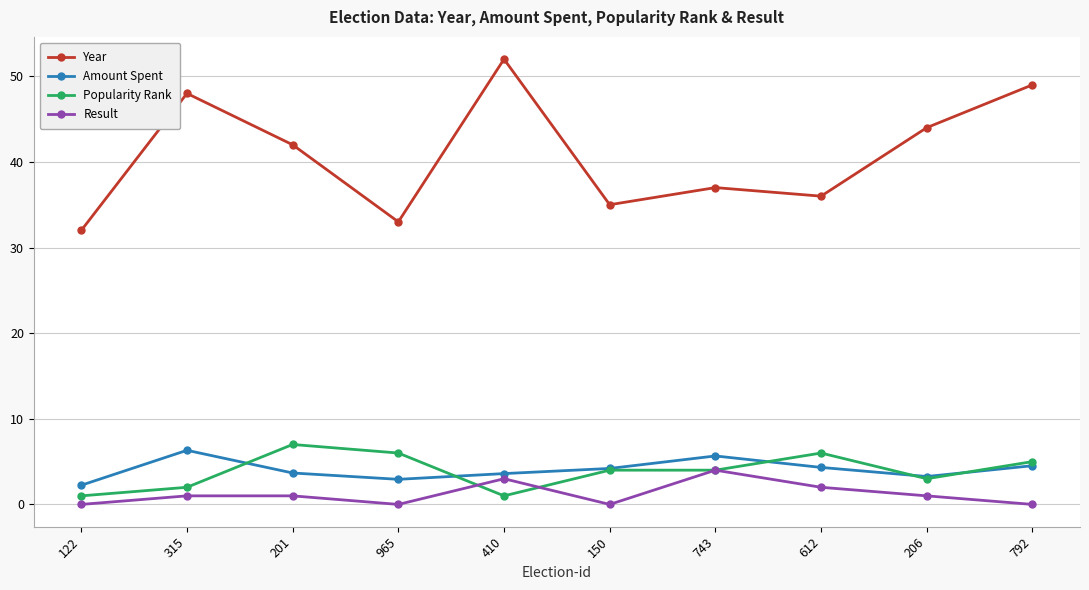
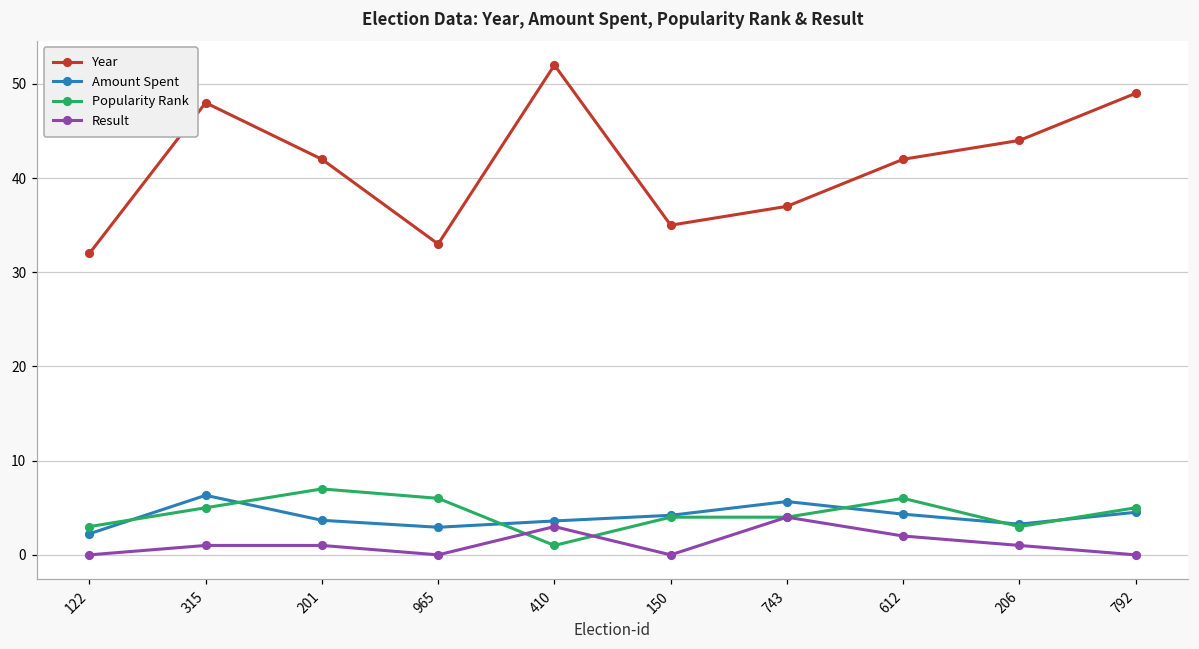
  {
    "Year": {
      "122": 32,
      "315": 48,
      "201": 42,
      "965": 33,
      "410": 52,
      "150": 35,
      "743": 37,
-     "612": 36,
+     "612": 42,
      "206": 44,
      "792": 49
    },
    "Amount Spent": {
      "122": 2,
      "315": 6,
      "201": 4,
      "965": 3,
      "410": 4,
      "743": 6,
      "612": 4,
      "792": 5
    },
    "Popularity Rank": {
-     "122": 1,
-     "315": 2,
+     "122": 3,
+     "315": 5,
      "201": 7,
      "965": 6,
      "410": 1,
      "612": 6,
      "792": 5
    },
    "Result": {
      "122": 0,
      "315": 1,
      "201": 1,
      "965": 0,
      "410": 3,
      "150": 0,
      "612": 2,
      "206": 1,
      "792": 0
    }
  }
